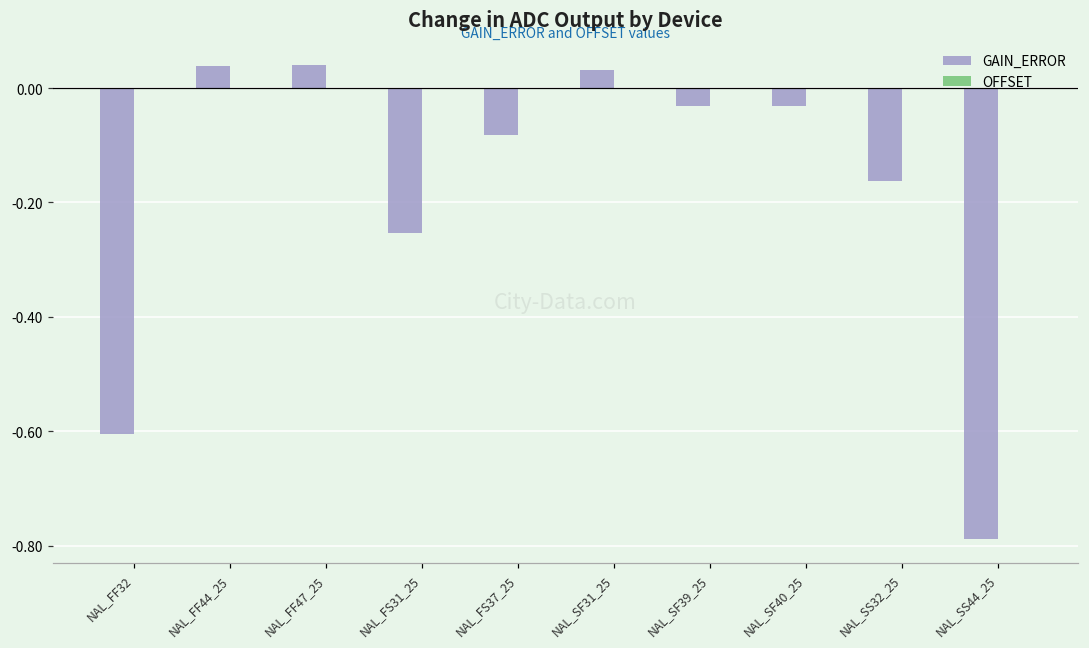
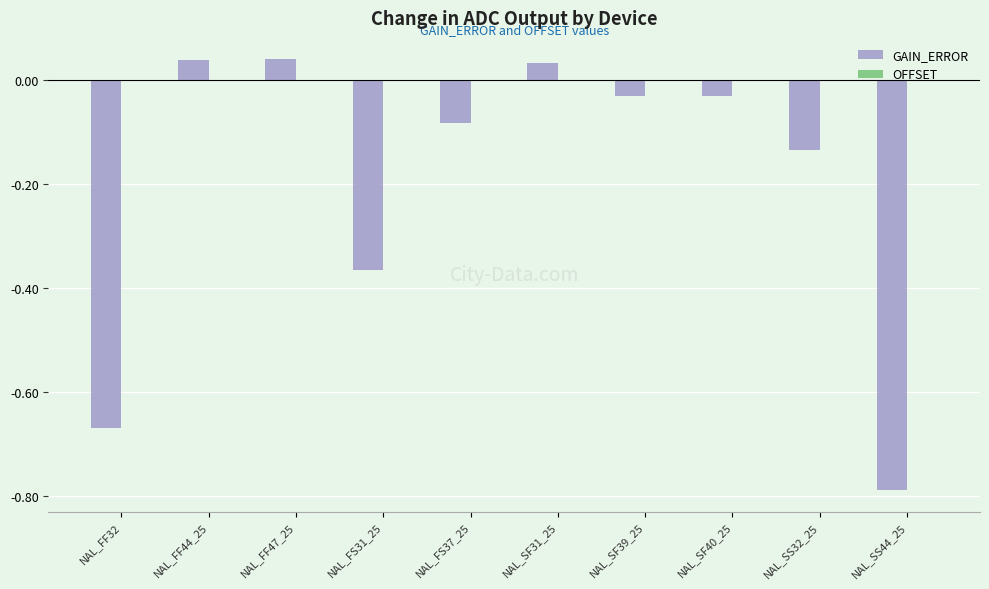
  {
    "GAIN_ERROR": {
-     "NAL_FF32": -0.61,
+     "NAL_FF32": -0.67,
      "NAL_FF44_25": 0.04,
      "NAL_FF47_25": 0.04,
-     "NAL_FS31_25": -0.25,
+     "NAL_FS31_25": -0.37,
      "NAL_FS37_25": -0.08,
      "NAL_SF31_25": 0.03,
      "NAL_SF39_25": -0.03,
      "NAL_SF40_25": -0.03,
-     "NAL_SS32_25": -0.16,
+     "NAL_SS32_25": -0.13,
      "NAL_SS44_25": -0.79
    }
  }
